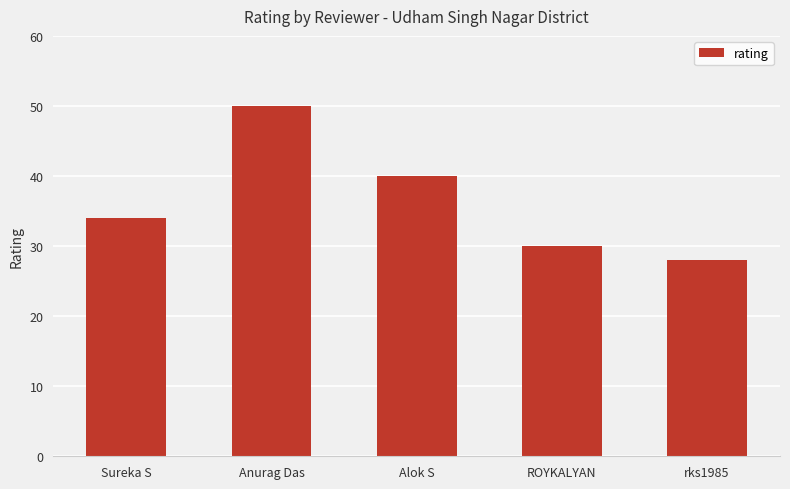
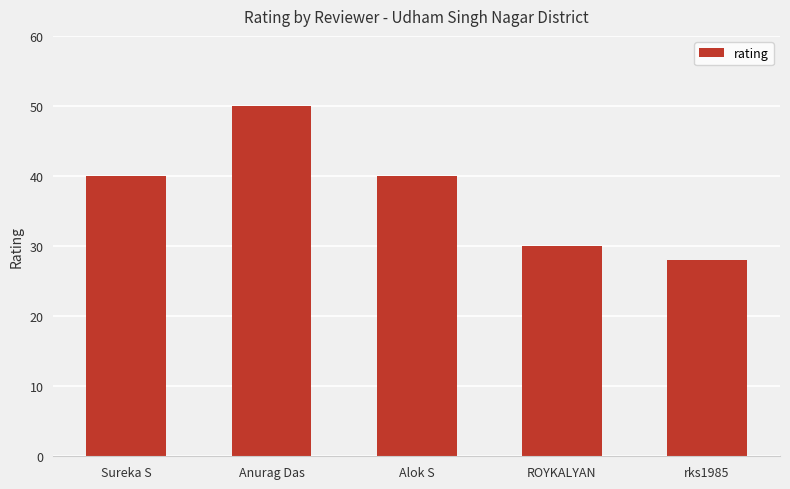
  {
-   "Sureka S": 34,
+   "Sureka S": 40,
    "Anurag Das": 50,
    "Alok S": 40,
    "ROYKALYAN": 30,
    "rks1985": 28
  }
